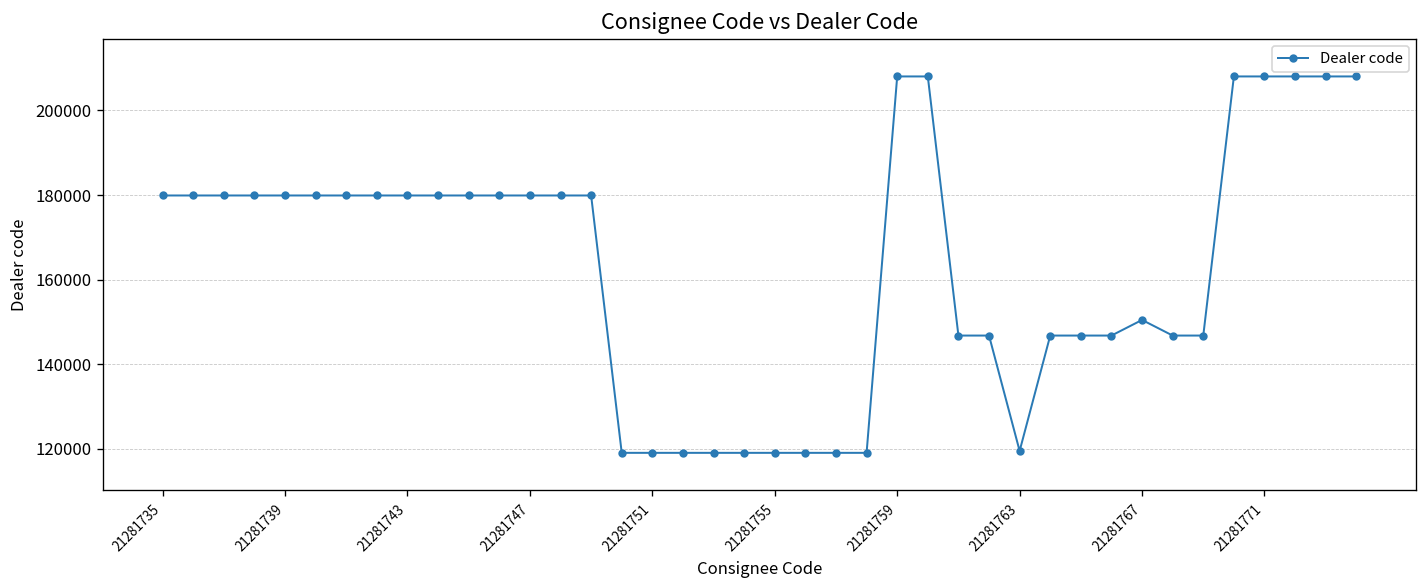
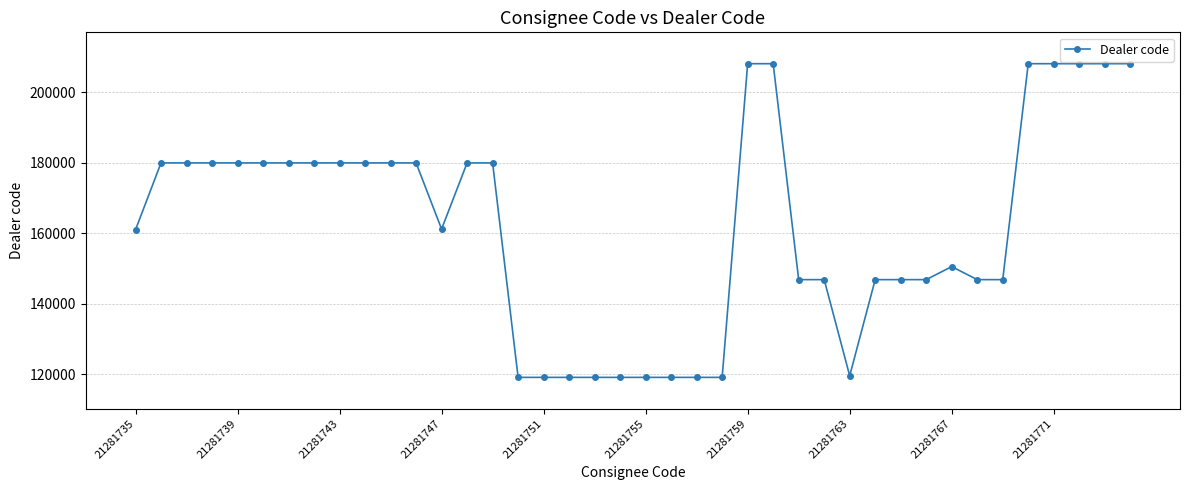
  {
-   "21281735": 180000,
+   "21281735": 161000,
    "21281739": 180000,
    "21281743": 180000,
-   "21281747": 180000,
+   "21281747": 161000,
    "21281751": 119000,
    "21281755": 119000,
    "21281759": 208000,
    "21281763": 120000,
    "21281767": 150000,
    "21281771": 208000
  }
